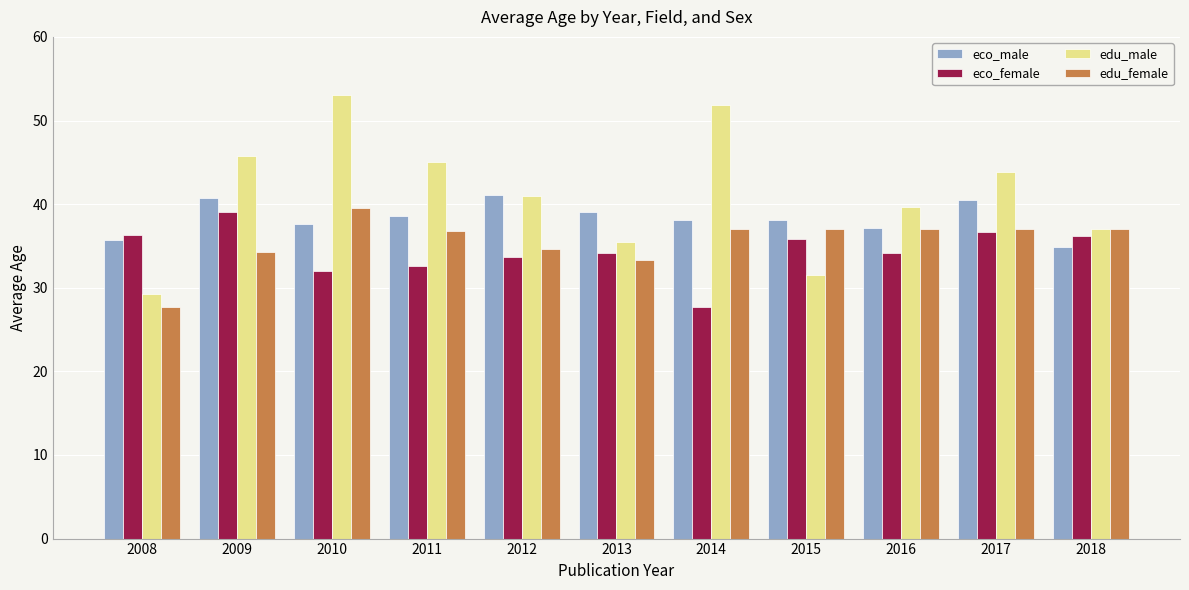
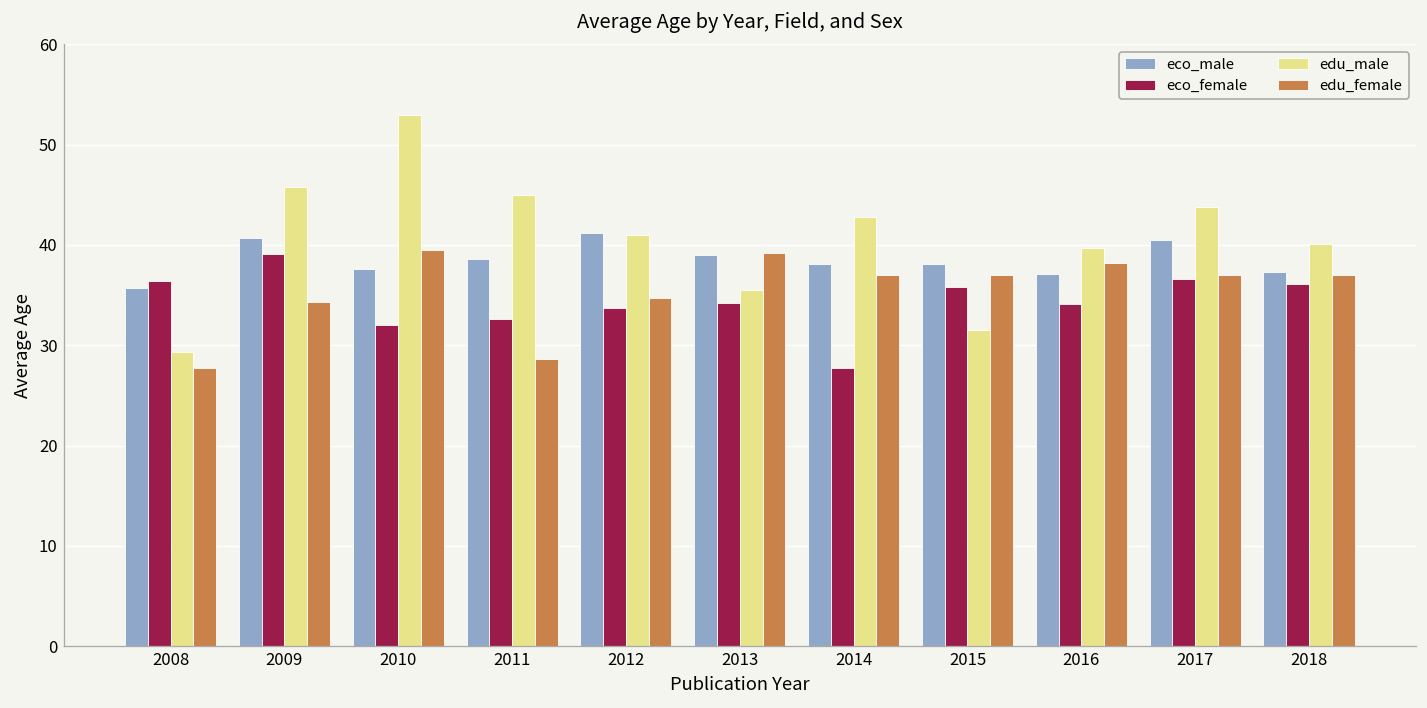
  {
    "eco_male": {
      "2008": 36,
      "2009": 41,
      "2010": 38,
      "2011": 39,
      "2012": 41,
      "2013": 39,
      "2014": 38,
      "2015": 38,
      "2016": 37,
      "2017": 41,
-     "2018": 35
+     "2018": 37
    },
    "eco_female": {
      "2008": 36,
      "2009": 39,
      "2010": 32,
      "2011": 33,
      "2012": 34,
      "2013": 34,
      "2014": 28,
      "2015": 36,
      "2016": 34,
      "2017": 37,
      "2018": 36
    },
    "edu_male": {
      "2008": 29,
      "2009": 46,
      "2010": 53,
      "2011": 45,
      "2012": 41,
      "2013": 36,
-     "2014": 52,
+     "2014": 43,
      "2015": 31,
      "2016": 40,
      "2017": 44,
-     "2018": 37
+     "2018": 40
    },
    "edu_female": {
      "2008": 28,
      "2009": 34,
      "2010": 40,
-     "2011": 37,
+     "2011": 29,
      "2012": 35,
-     "2013": 33,
+     "2013": 39,
      "2014": 37,
      "2015": 37,
-     "2016": 37,
+     "2016": 38,
      "2017": 37,
      "2018": 37
    }
  }
